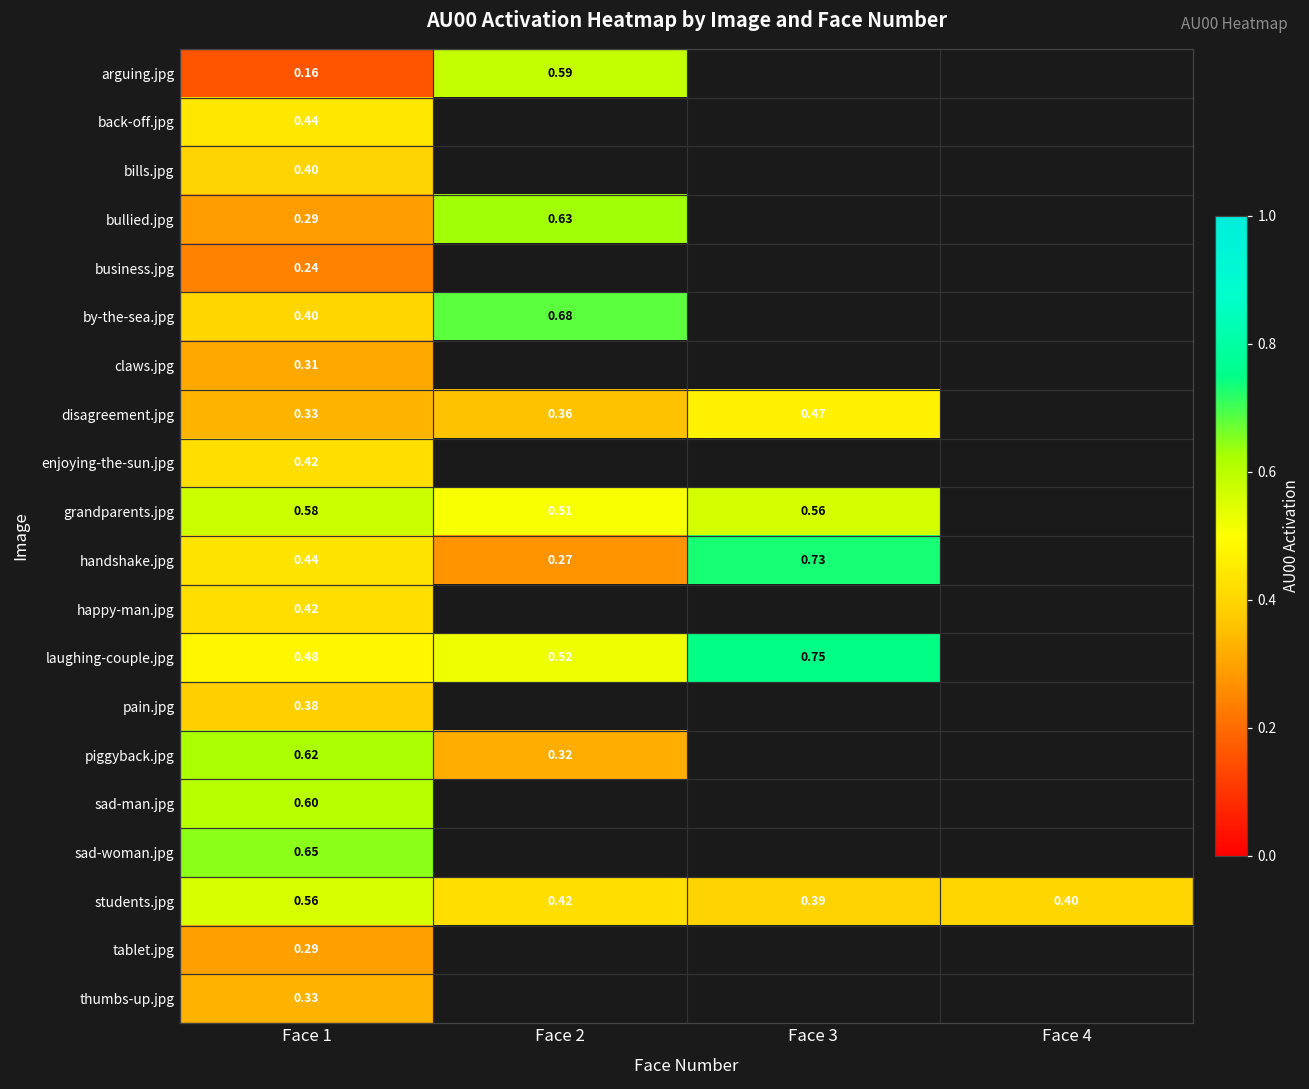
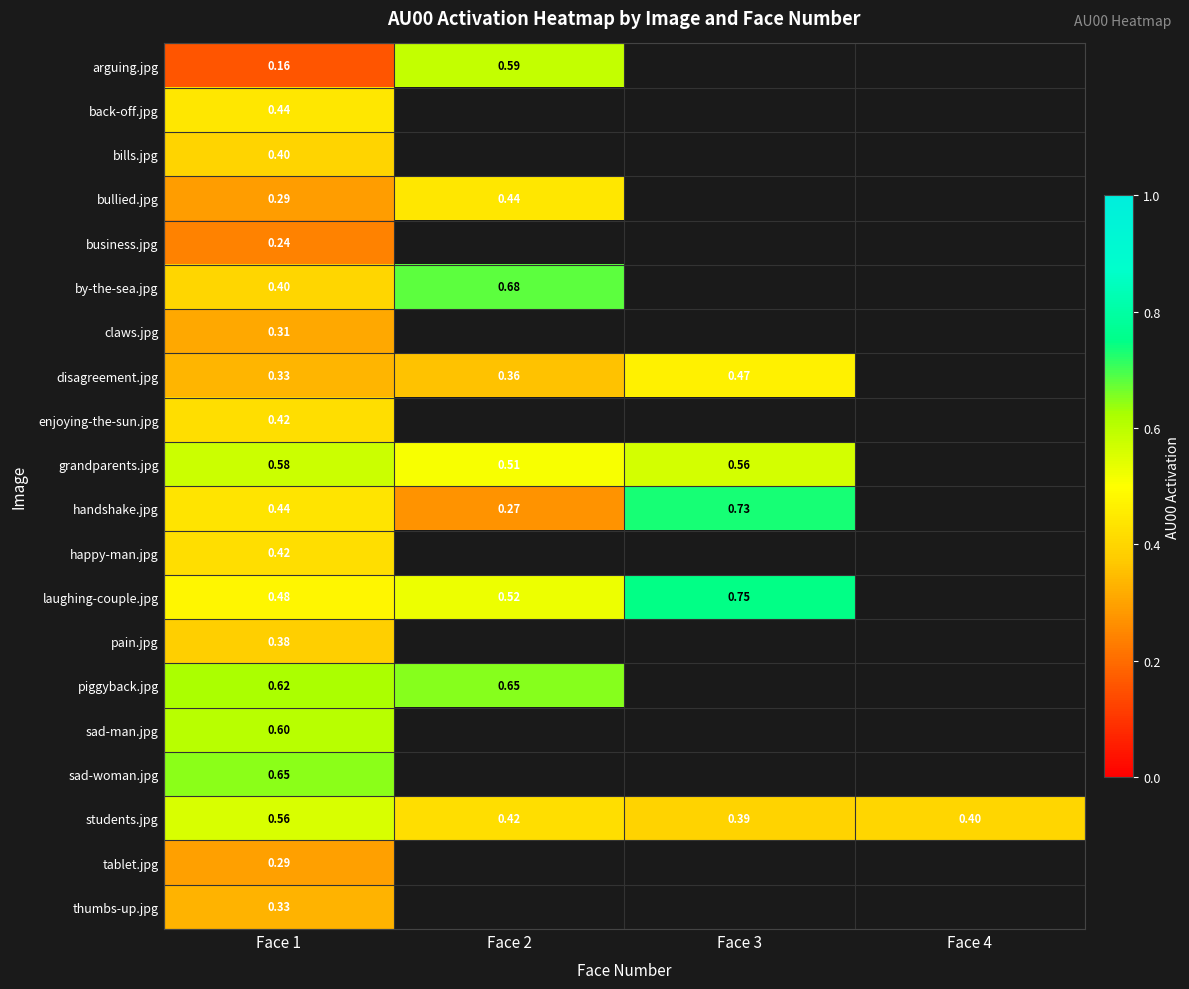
  {
    "arguing.jpg": {
      "Face 1": 0.16,
      "Face 2": 0.59
    },
    "back-off.jpg": {
      "Face 1": 0.44
    },
    "bills.jpg": {
      "Face 1": 0.40
    },
    "bullied.jpg": {
      "Face 1": 0.29,
-     "Face 2": 0.63
+     "Face 2": 0.44
    },
    "business.jpg": {
      "Face 1": 0.24
    },
    "by-the-sea.jpg": {
      "Face 1": 0.40,
      "Face 2": 0.68
    },
    "claws.jpg": {
      "Face 1": 0.31
    },
    "disagreement.jpg": {
      "Face 1": 0.33,
      "Face 2": 0.36,
      "Face 3": 0.47
    },
    "enjoying-the-sun.jpg": {
      "Face 1": 0.42
    },
    "grandparents.jpg": {
      "Face 1": 0.58,
      "Face 2": 0.51,
      "Face 3": 0.56
    },
    "handshake.jpg": {
      "Face 1": 0.44,
      "Face 2": 0.27,
      "Face 3": 0.73
    },
    "happy-man.jpg": {
      "Face 1": 0.42
    },
    "laughing-couple.jpg": {
      "Face 1": 0.48,
      "Face 2": 0.52,
      "Face 3": 0.75
    },
    "pain.jpg": {
      "Face 1": 0.38
    },
    "piggyback.jpg": {
      "Face 1": 0.62,
-     "Face 2": 0.32
+     "Face 2": 0.65
    },
    "sad-man.jpg": {
      "Face 1": 0.60
    },
    "sad-woman.jpg": {
      "Face 1": 0.65
    },
    "students.jpg": {
      "Face 1": 0.56,
      "Face 2": 0.42,
      "Face 3": 0.39,
      "Face 4": 0.40
    },
    "tablet.jpg": {
      "Face 1": 0.29
    },
    "thumbs-up.jpg": {
      "Face 1": 0.33
    }
  }
